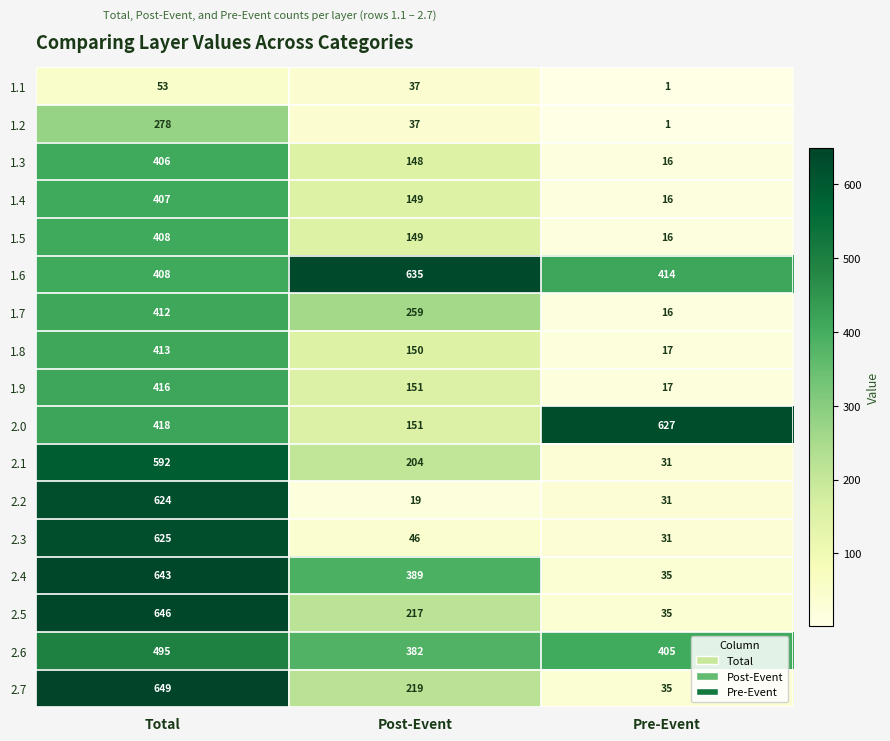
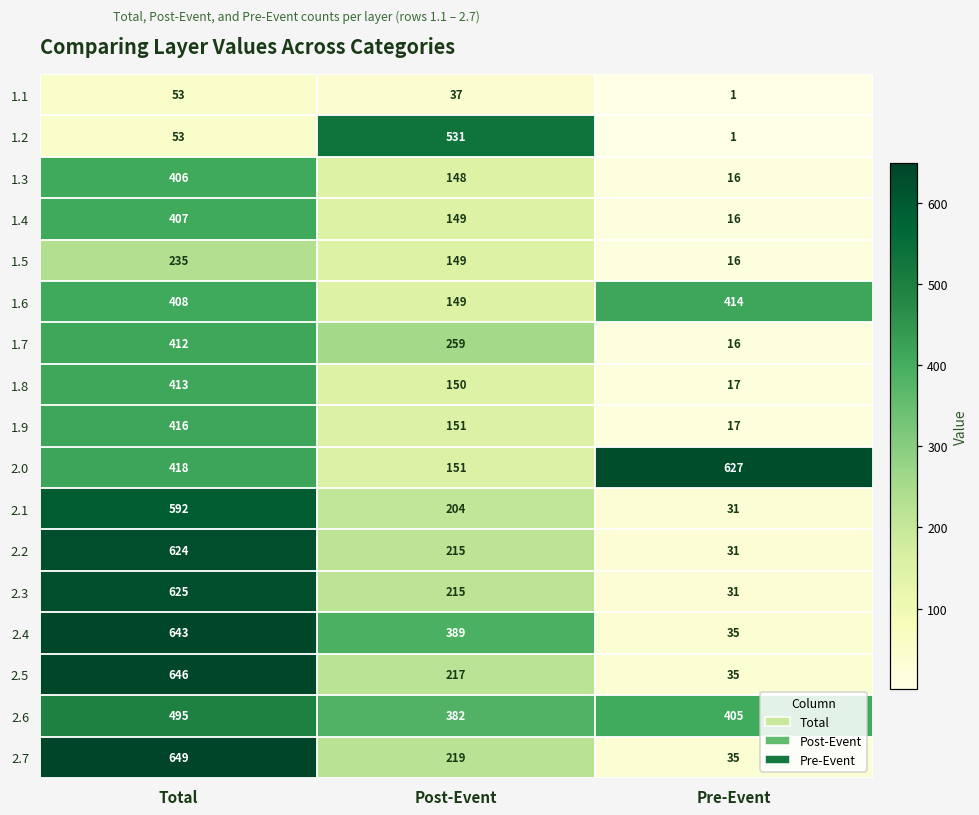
  {
    "1.1": {
      "Total": 53,
      "Post-Event": 37,
      "Pre-Event": 1
    },
    "1.2": {
-     "Total": 278,
-     "Post-Event": 37,
+     "Total": 53,
+     "Post-Event": 531,
      "Pre-Event": 1
    },
    "1.3": {
      "Total": 406,
      "Post-Event": 148,
      "Pre-Event": 16
    },
    "1.4": {
      "Total": 407,
      "Post-Event": 149,
      "Pre-Event": 16
    },
    "1.5": {
-     "Total": 408,
+     "Total": 235,
      "Post-Event": 149,
      "Pre-Event": 16
    },
    "1.6": {
      "Total": 408,
-     "Post-Event": 635,
+     "Post-Event": 149,
      "Pre-Event": 414
    },
    "1.7": {
      "Total": 412,
      "Post-Event": 259,
      "Pre-Event": 16
    },
    "1.8": {
      "Total": 413,
      "Post-Event": 150,
      "Pre-Event": 17
    },
    "1.9": {
      "Total": 416,
      "Post-Event": 151,
      "Pre-Event": 17
    },
    "2.0": {
      "Total": 418,
      "Post-Event": 151,
      "Pre-Event": 627
    },
    "2.1": {
      "Total": 592,
      "Post-Event": 204,
      "Pre-Event": 31
    },
    "2.2": {
      "Total": 624,
-     "Post-Event": 19,
+     "Post-Event": 215,
      "Pre-Event": 31
    },
    "2.3": {
      "Total": 625,
-     "Post-Event": 46,
+     "Post-Event": 215,
      "Pre-Event": 31
    },
    "2.4": {
      "Total": 643,
      "Post-Event": 389,
      "Pre-Event": 35
    },
    "2.5": {
      "Total": 646,
      "Post-Event": 217,
      "Pre-Event": 35
    },
    "2.6": {
      "Total": 495,
      "Post-Event": 382,
      "Pre-Event": 405
    },
    "2.7": {
      "Total": 649,
      "Post-Event": 219,
      "Pre-Event": 35
    }
  }
